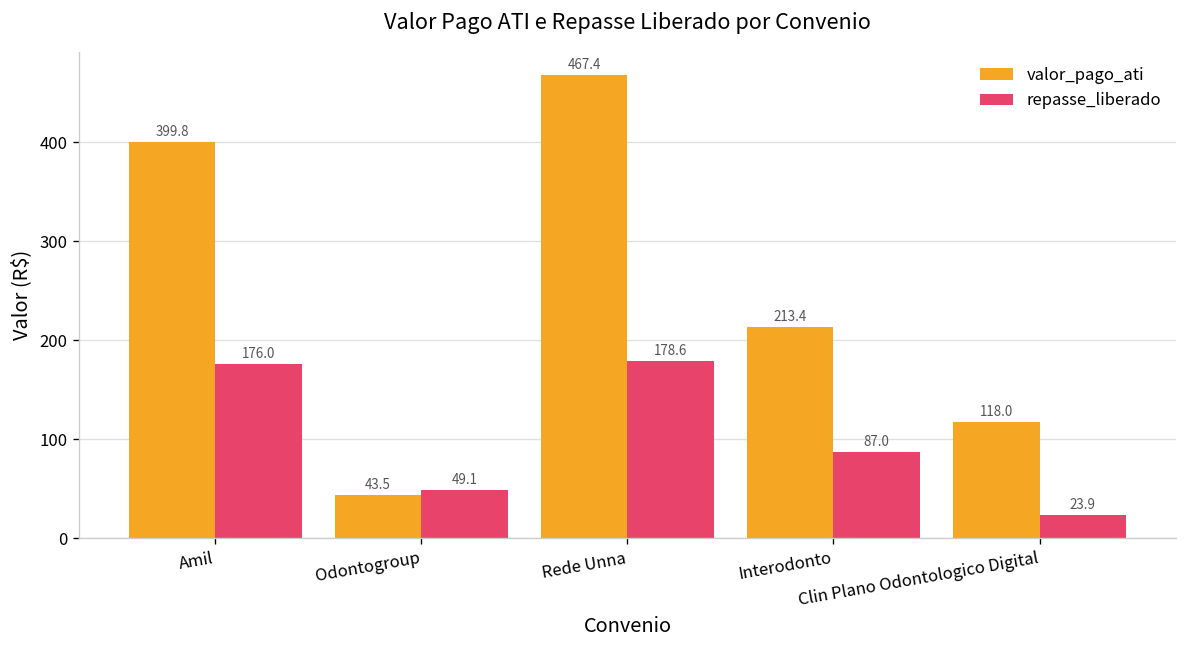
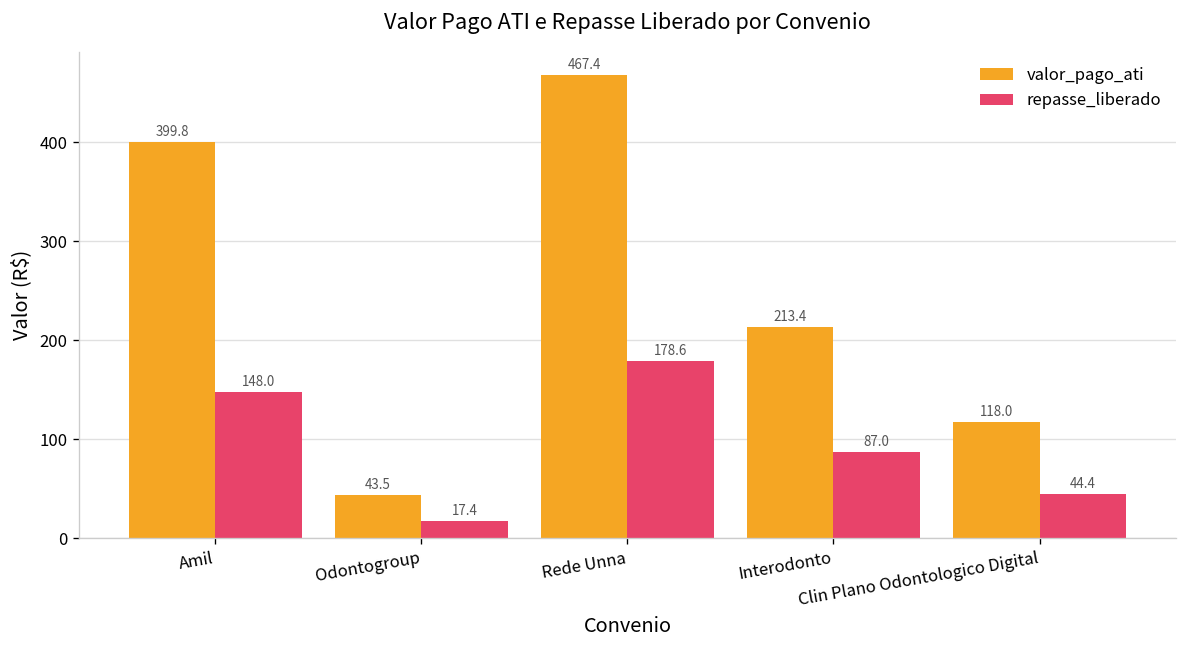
  {
    "valor_pago_ati": {
      "Amil": 399.8,
      "Odontogroup": 43.5,
      "Rede Unna": 467.4,
      "Interodonto": 213.4,
      "Clin Plano Odontologico Digital": 118.0
    },
    "repasse_liberado": {
-     "Amil": 176.0,
-     "Odontogroup": 49.1,
+     "Amil": 148.0,
+     "Odontogroup": 17.4,
      "Rede Unna": 178.6,
      "Interodonto": 87.0,
-     "Clin Plano Odontologico Digital": 23.9
+     "Clin Plano Odontologico Digital": 44.4
    }
  }
